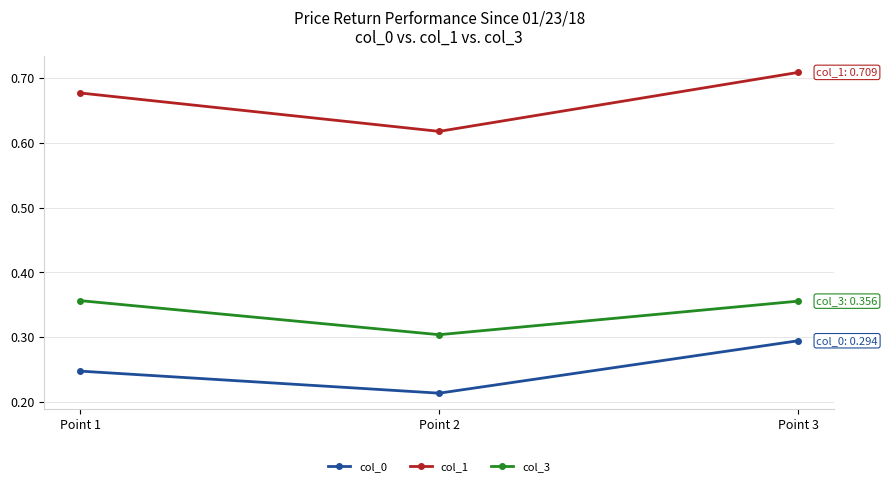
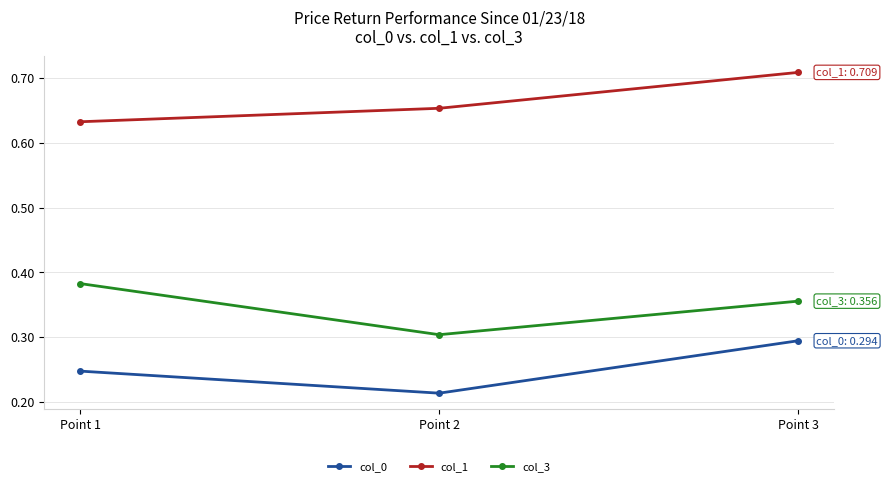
  {
    "col_0": {
      "Point 1": 0.25,
      "Point 2": 0.21
    },
    "col_1": {
-     "Point 1": 0.68,
-     "Point 2": 0.62
+     "Point 1": 0.63,
+     "Point 2": 0.65
    },
    "col_3": {
-     "Point 1": 0.36,
+     "Point 1": 0.38,
      "Point 2": 0.30
    }
  }
